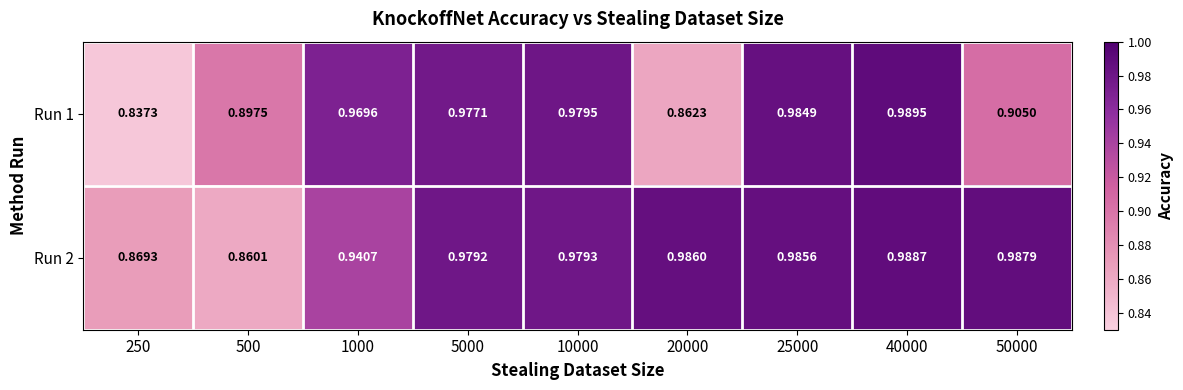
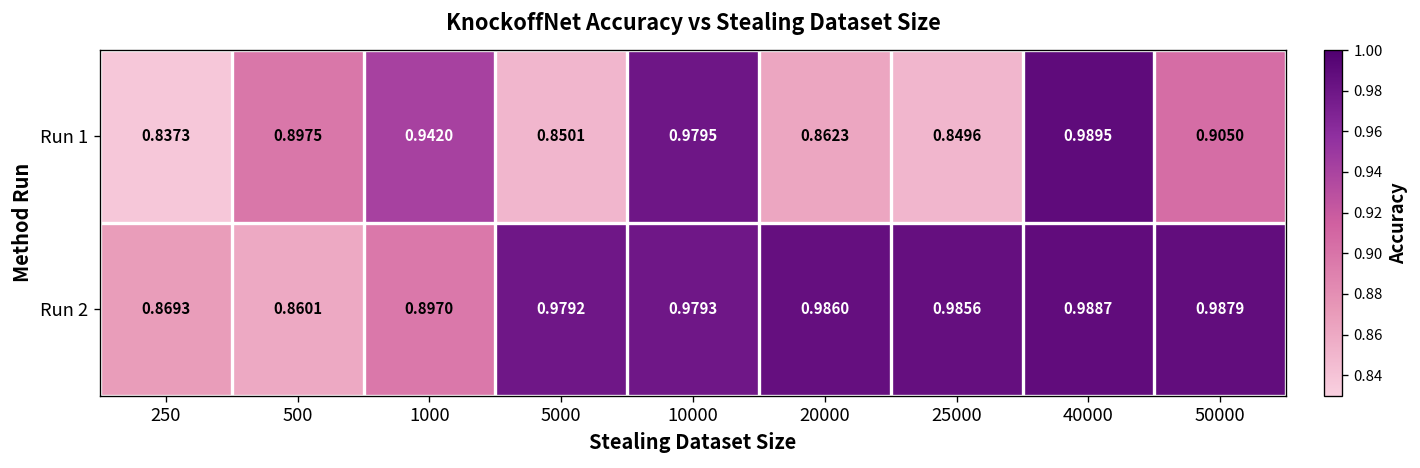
  {
    "Run 1": {
      "250": 0.8373,
      "500": 0.8975,
-     "1000": 0.9696,
-     "5000": 0.9771,
+     "1000": 0.9420,
+     "5000": 0.8501,
      "10000": 0.9795,
      "20000": 0.8623,
-     "25000": 0.9849,
+     "25000": 0.8496,
      "40000": 0.9895,
      "50000": 0.9050
    },
    "Run 2": {
      "250": 0.8693,
      "500": 0.8601,
-     "1000": 0.9407,
+     "1000": 0.8970,
      "5000": 0.9792,
      "10000": 0.9793,
      "20000": 0.9860,
      "25000": 0.9856,
      "40000": 0.9887,
      "50000": 0.9879
    }
  }
